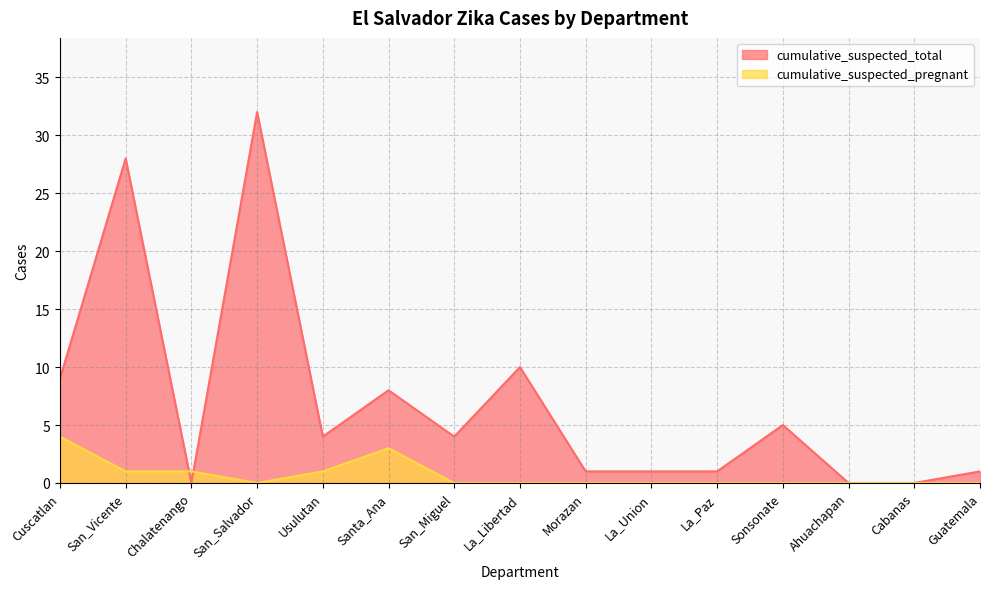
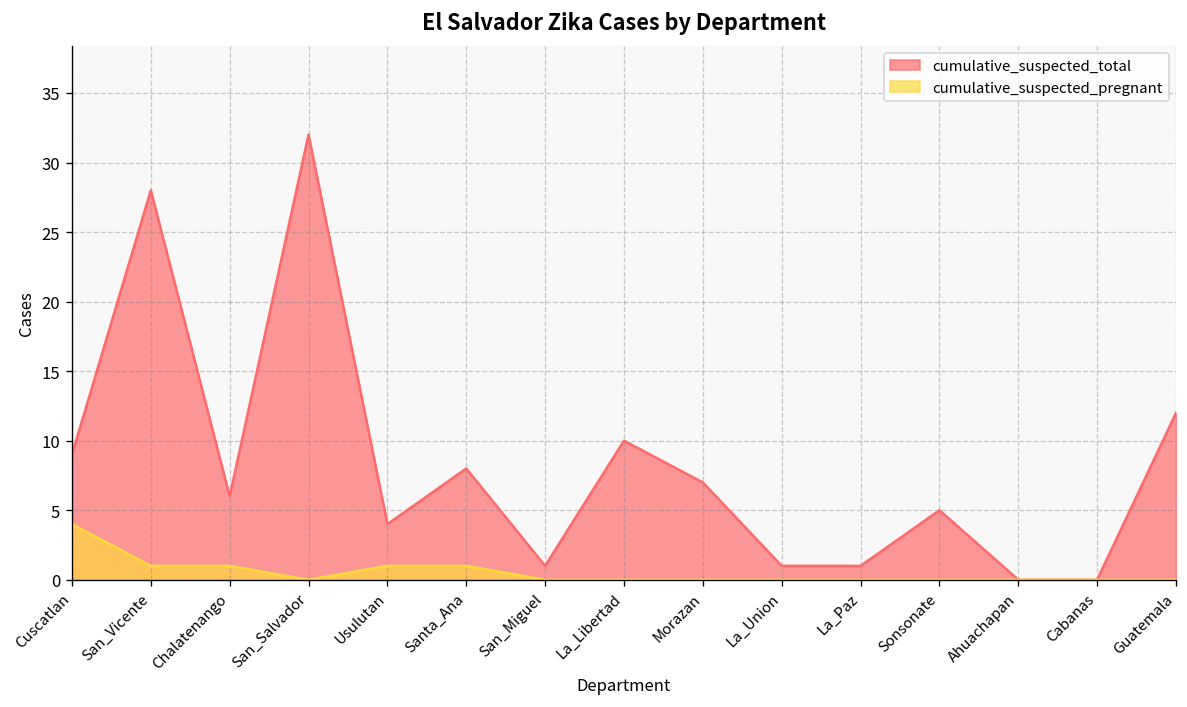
  {
    "cumulative_suspected_total": {
      "Cuscatlan": 9,
      "San_Vicente": 28,
-     "Chalatenango": 0,
+     "Chalatenango": 6,
      "San_Salvador": 32,
      "Usulutan": 4,
      "Santa_Ana": 8,
-     "San_Miguel": 4,
+     "San_Miguel": 1,
      "La_Libertad": 10,
-     "Morazan": 1,
+     "Morazan": 7,
      "La_Union": 1,
      "La_Paz": 1,
      "Sonsonate": 5,
-     "Guatemala": 1
+     "Guatemala": 12
    },
    "cumulative_suspected_pregnant": {
      "Cuscatlan": 4,
      "San_Vicente": 1,
      "Chalatenango": 1,
      "San_Salvador": 0,
      "Usulutan": 1,
-     "Santa_Ana": 3,
+     "Santa_Ana": 1,
      "San_Miguel": 0,
      "La_Libertad": 0,
      "Morazan": 0,
      "La_Union": 0,
      "La_Paz": 0,
      "Sonsonate": 0,
      "Guatemala": 0
    }
  }
